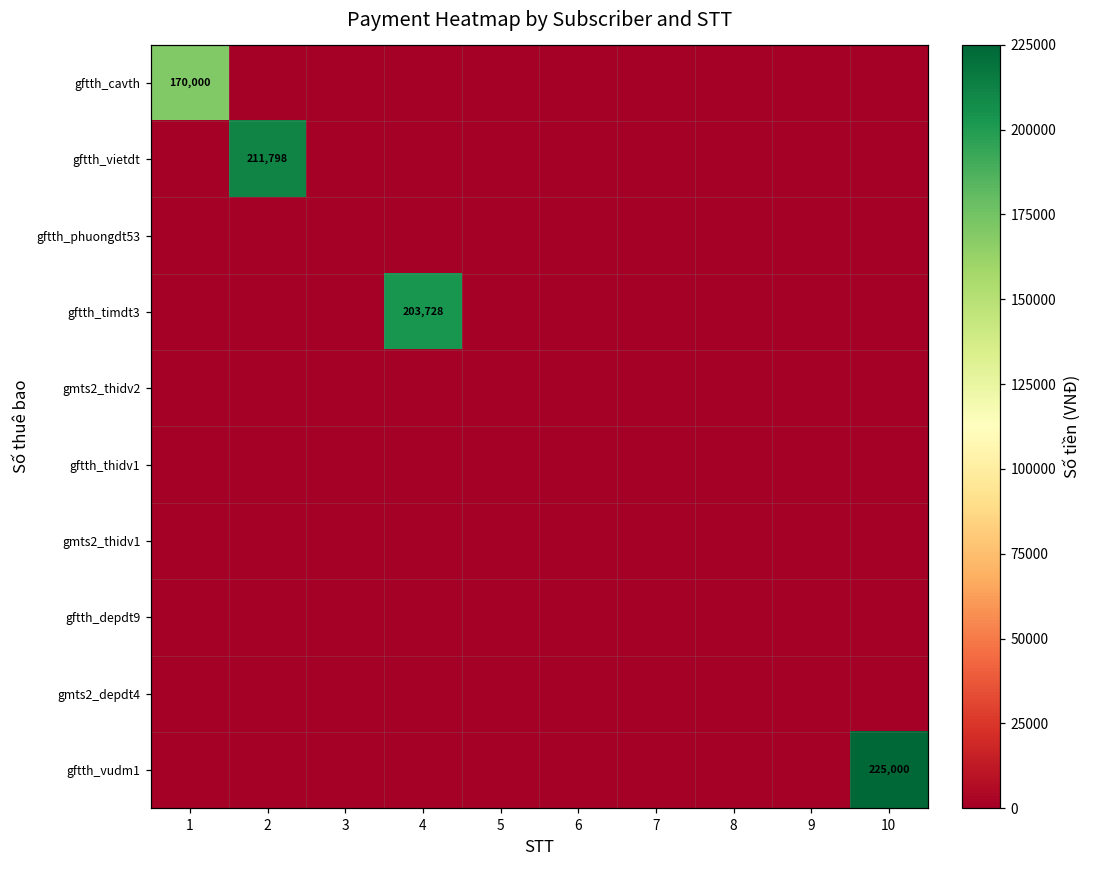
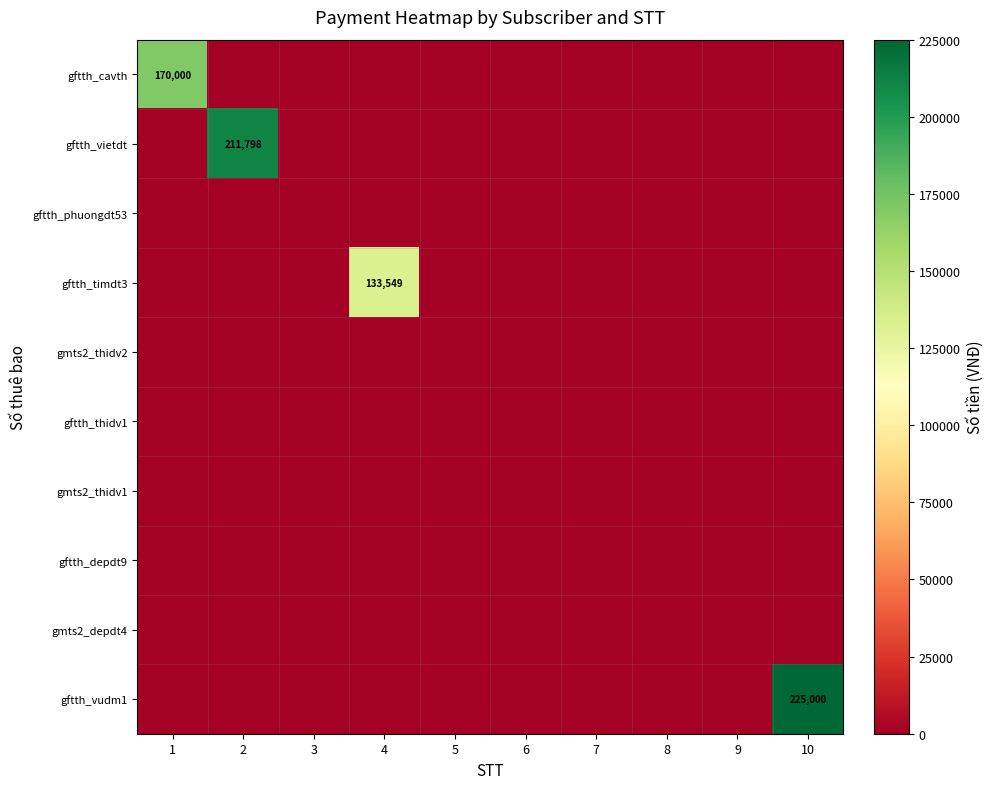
  {
    "gftth_cavth": {
      "1": "170,000"
    },
    "gftth_vietdt": {
      "2": "211,798"
    },
    "gftth_timdt3": {
-     "4": "203,728"
+     "4": "133,549"
    },
    "gftth_vudm1": {
      "10": "225,000"
    }
  }
